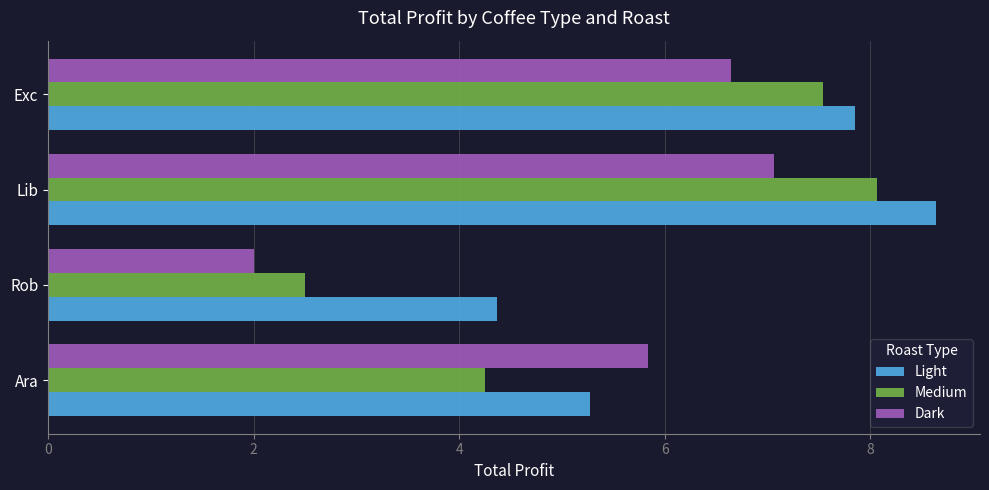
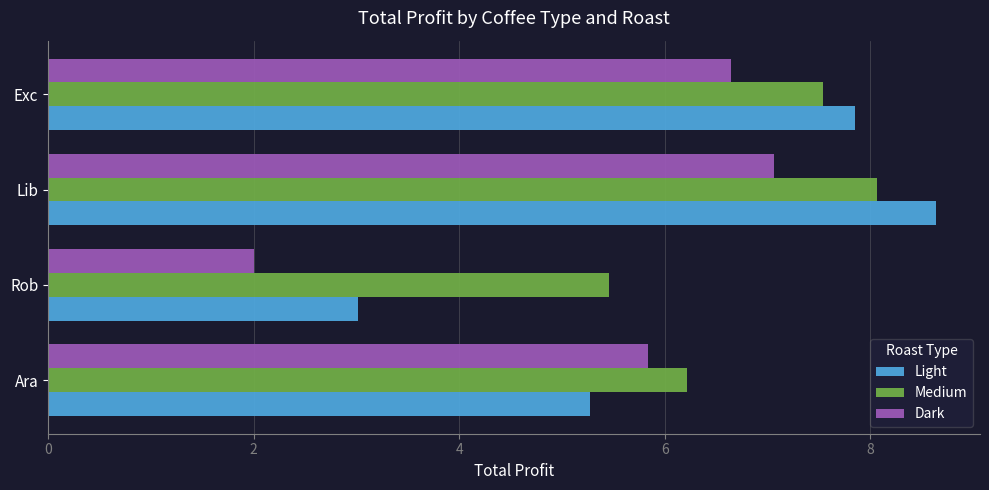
  {
    "Light": {
      "Exc": 7.85,
      "Lib": 8.64,
-     "Rob": 4.37,
+     "Rob": 3.02,
      "Ara": 5.27
    },
    "Medium": {
      "Exc": 7.54,
      "Lib": 8.07,
-     "Rob": 2.50,
-     "Ara": 4.25
+     "Rob": 5.46,
+     "Ara": 6.22
    },
    "Dark": {
      "Exc": 6.64,
      "Lib": 7.07,
      "Rob": 2.00,
      "Ara": 5.83
    }
  }
